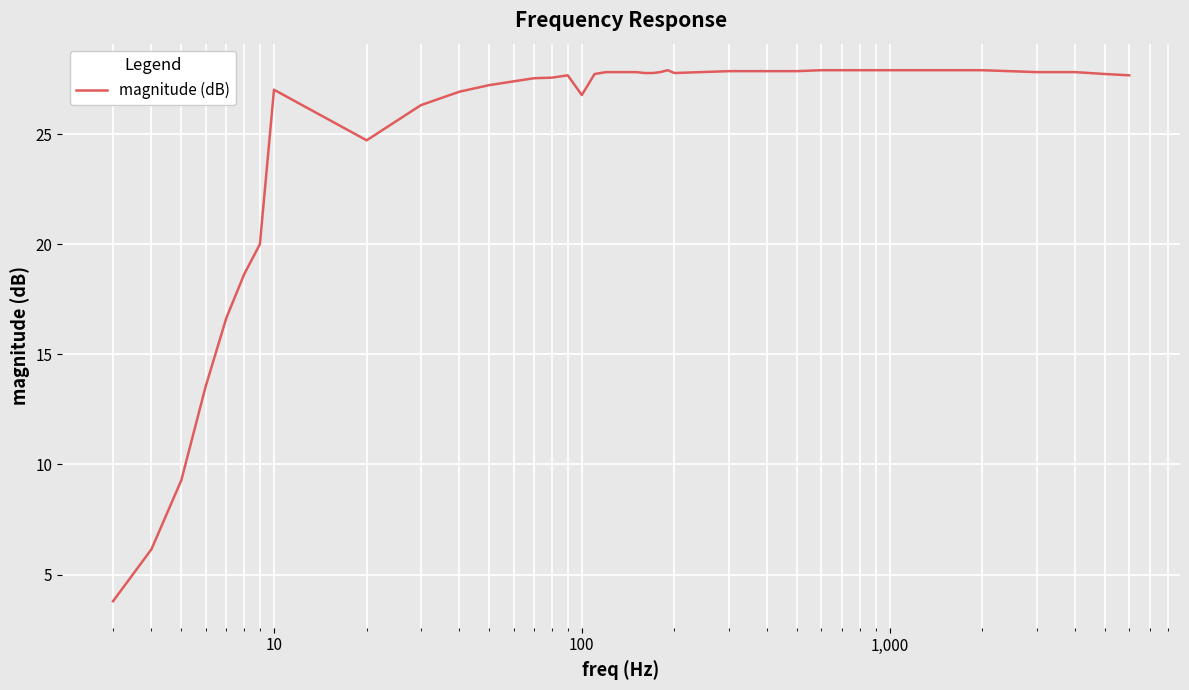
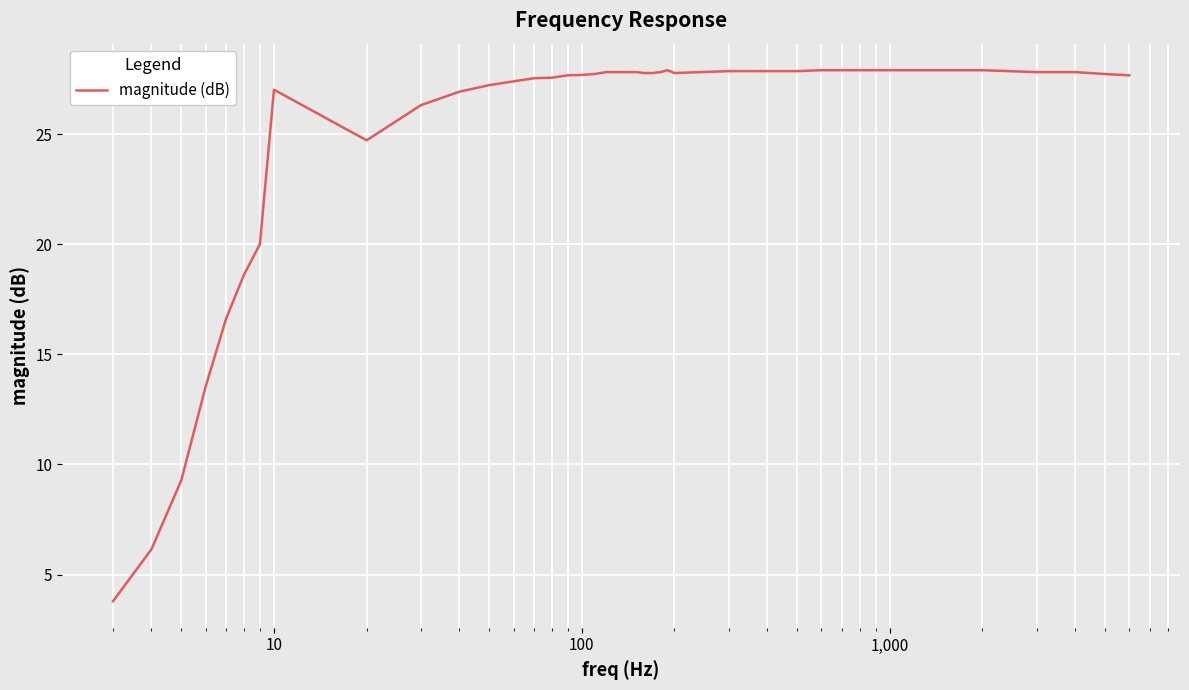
  {
    "10": 27.0,
-   "100": 26.8,
+   "100": 27.7,
    "1,000": 27.9
  }
